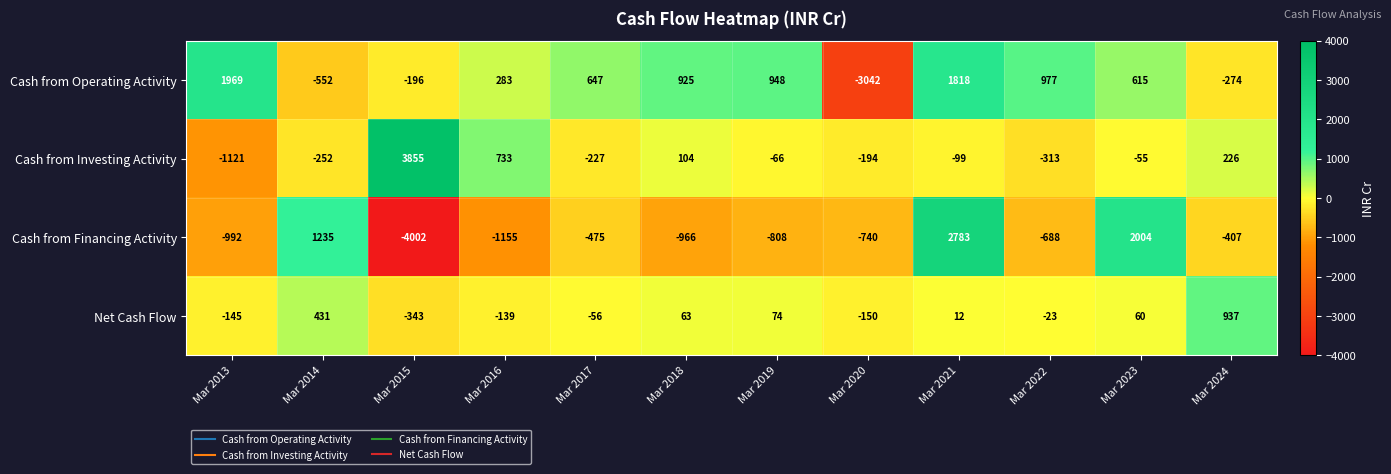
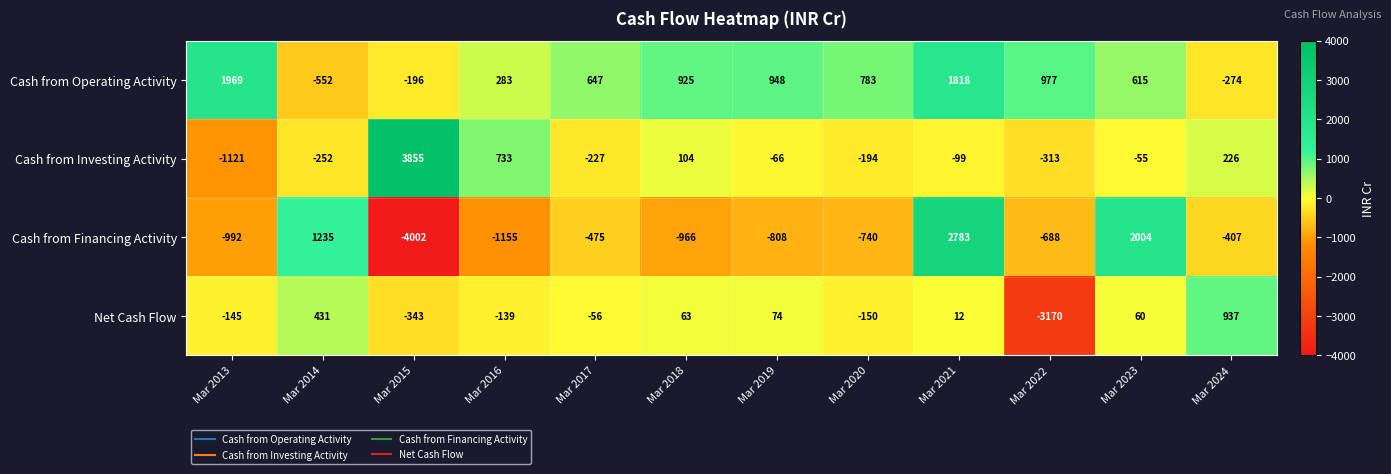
  {
    "Cash from Operating Activity": {
      "Mar 2013": 1969,
      "Mar 2014": -552,
      "Mar 2015": -196,
      "Mar 2016": 283,
      "Mar 2017": 647,
      "Mar 2018": 925,
      "Mar 2019": 948,
-     "Mar 2020": -3042,
+     "Mar 2020": 783,
      "Mar 2021": 1818,
      "Mar 2022": 977,
      "Mar 2023": 615,
      "Mar 2024": -274
    },
    "Cash from Investing Activity": {
      "Mar 2013": -1121,
      "Mar 2014": -252,
      "Mar 2015": 3855,
      "Mar 2016": 733,
      "Mar 2017": -227,
      "Mar 2018": 104,
      "Mar 2019": -66,
      "Mar 2020": -194,
      "Mar 2021": -99,
      "Mar 2022": -313,
      "Mar 2023": -55,
      "Mar 2024": 226
    },
    "Cash from Financing Activity": {
      "Mar 2013": -992,
      "Mar 2014": 1235,
      "Mar 2015": -4002,
      "Mar 2016": -1155,
      "Mar 2017": -475,
      "Mar 2018": -966,
      "Mar 2019": -808,
      "Mar 2020": -740,
      "Mar 2021": 2783,
      "Mar 2022": -688,
      "Mar 2023": 2004,
      "Mar 2024": -407
    },
    "Net Cash Flow": {
      "Mar 2013": -145,
      "Mar 2014": 431,
      "Mar 2015": -343,
      "Mar 2016": -139,
      "Mar 2017": -56,
      "Mar 2018": 63,
      "Mar 2019": 74,
      "Mar 2020": -150,
      "Mar 2021": 12,
-     "Mar 2022": -23,
+     "Mar 2022": -3170,
      "Mar 2023": 60,
      "Mar 2024": 937
    }
  }
